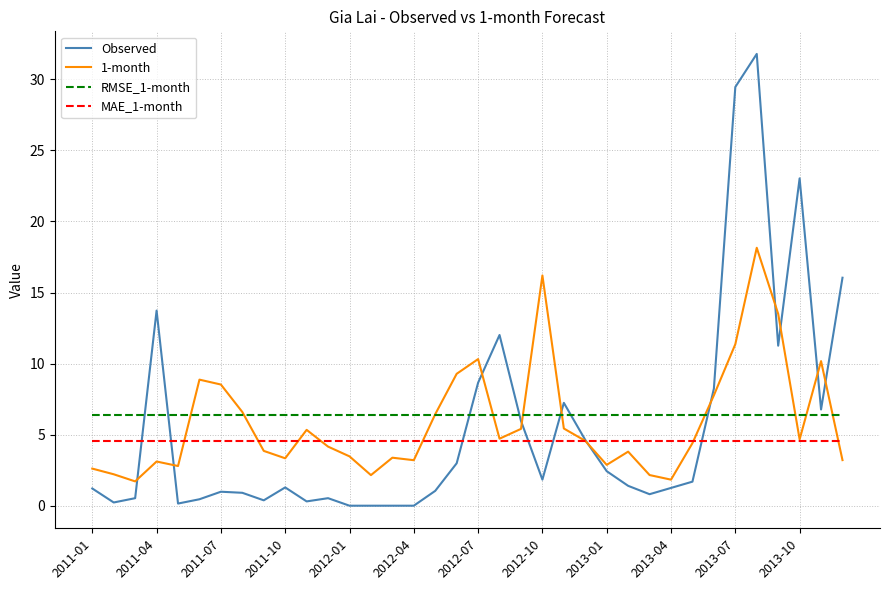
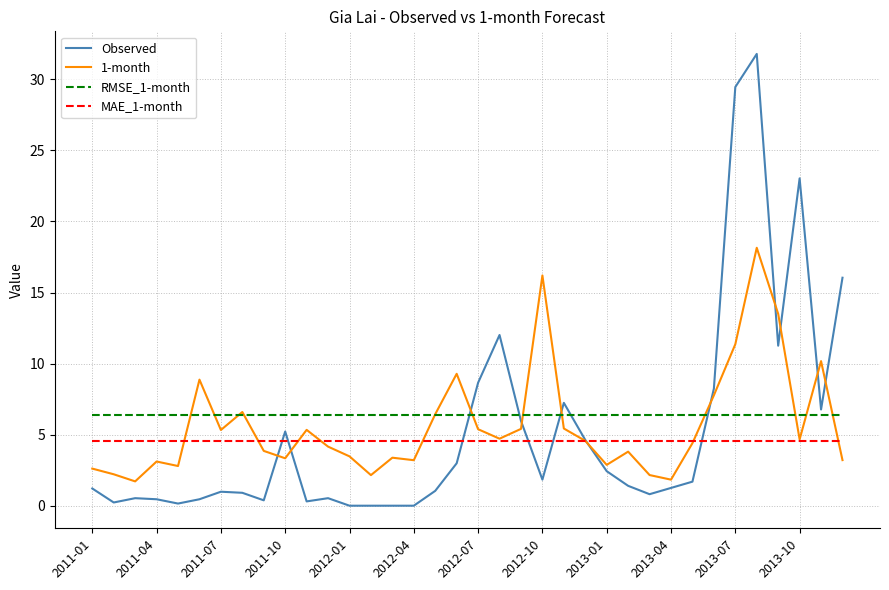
  {
    "Observed": {
      "2011-01": 1.2,
-     "2011-04": 13.7,
+     "2011-04": 0.5,
      "2011-07": 1.0,
-     "2011-10": 1.3,
+     "2011-10": 5.2,
      "2012-01": 0.0,
      "2012-04": 0.0,
      "2012-07": 8.7,
      "2012-10": 1.8,
      "2013-01": 2.4,
      "2013-04": 1.3,
      "2013-07": 29.5,
      "2013-10": 23.0
    },
    "1-month": {
      "2011-01": 2.6,
      "2011-04": 3.1,
-     "2011-07": 8.5,
+     "2011-07": 5.3,
      "2011-10": 3.3,
      "2012-01": 3.5,
      "2012-04": 3.2,
-     "2012-07": 10.3,
+     "2012-07": 5.4,
      "2012-10": 16.2,
      "2013-01": 2.9,
      "2013-04": 1.8,
      "2013-07": 11.4
    },
    "RMSE_1-month": {
      "2011-01": 6.3,
      "2011-04": 6.3,
      "2011-07": 6.3,
      "2011-10": 6.3,
      "2012-01": 6.3,
      "2012-04": 6.3,
      "2012-07": 6.3,
      "2012-10": 6.3,
      "2013-01": 6.3,
      "2013-04": 6.3,
      "2013-07": 6.3,
      "2013-10": 6.3
    },
    "MAE_1-month": {
      "2011-01": 4.5,
      "2011-04": 4.5,
      "2011-07": 4.5,
      "2011-10": 4.5,
      "2012-01": 4.5,
      "2012-04": 4.5,
      "2012-07": 4.5,
      "2012-10": 4.5,
      "2013-01": 4.5,
      "2013-04": 4.5,
      "2013-07": 4.5
    }
  }
